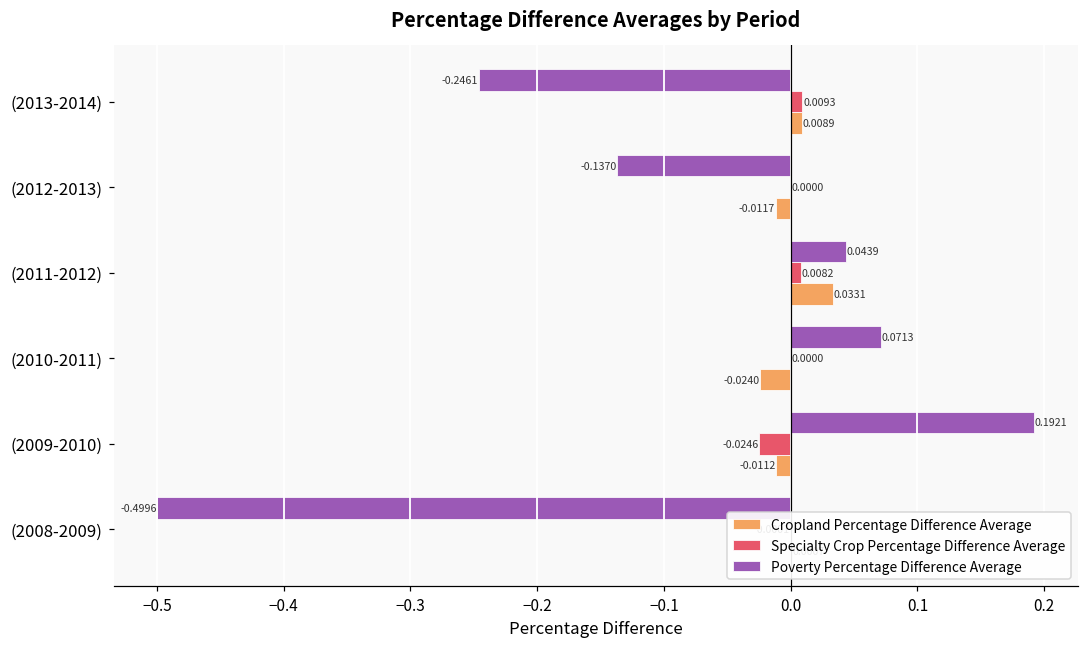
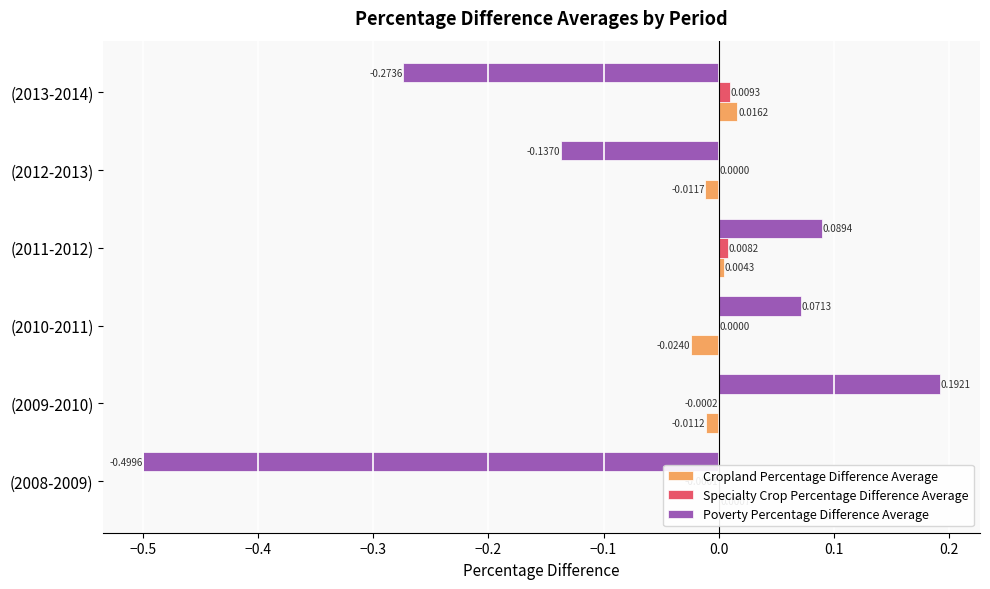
  {
    "Cropland Percentage Difference Average": {
-     "(2013-2014)": 0.0089,
+     "(2013-2014)": 0.0162,
      "(2012-2013)": -0.0117,
-     "(2011-2012)": 0.0331,
+     "(2011-2012)": 0.0043,
      "(2010-2011)": -0.0240,
      "(2009-2010)": -0.0112
    },
    "Specialty Crop Percentage Difference Average": {
      "(2013-2014)": 0.0093,
      "(2012-2013)": 0.0000,
      "(2011-2012)": 0.0082,
      "(2010-2011)": 0.0000,
-     "(2009-2010)": -0.0246
+     "(2009-2010)": -0.0002
    },
    "Poverty Percentage Difference Average": {
-     "(2013-2014)": -0.2461,
+     "(2013-2014)": -0.2736,
      "(2012-2013)": -0.1370,
-     "(2011-2012)": 0.0439,
+     "(2011-2012)": 0.0894,
      "(2010-2011)": 0.0713,
      "(2009-2010)": 0.1921,
      "(2008-2009)": -0.4996
    }
  }
